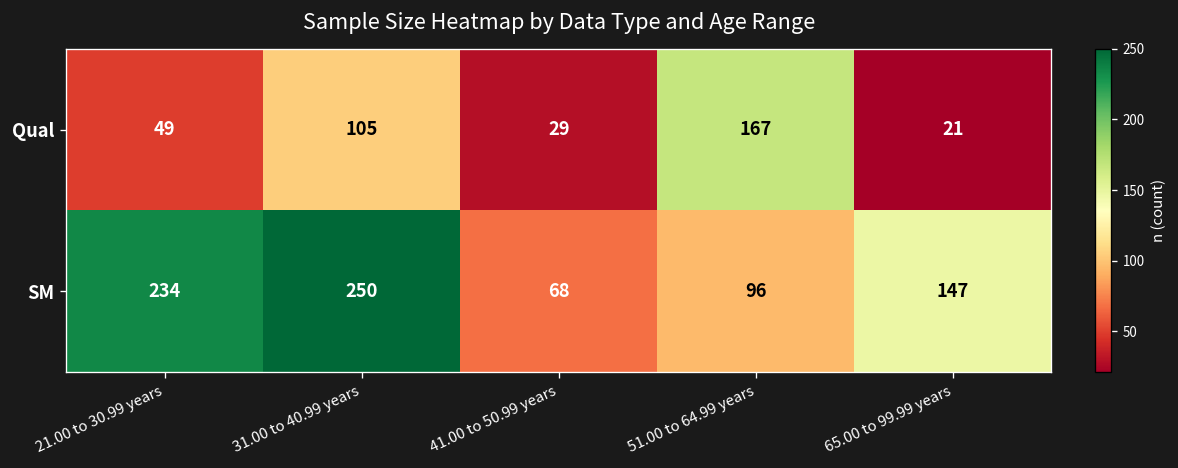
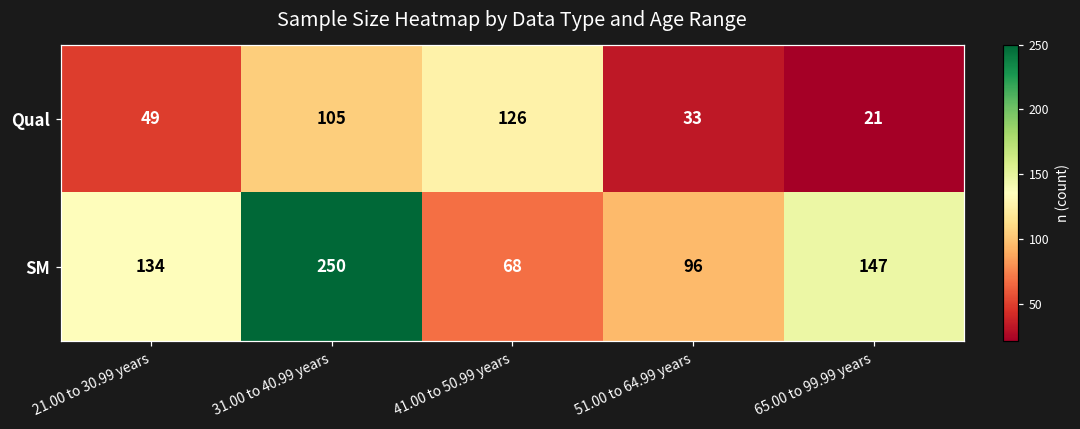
  {
    "Qual": {
      "21.00 to 30.99 years": 49,
      "31.00 to 40.99 years": 105,
-     "41.00 to 50.99 years": 29,
-     "51.00 to 64.99 years": 167,
+     "41.00 to 50.99 years": 126,
+     "51.00 to 64.99 years": 33,
      "65.00 to 99.99 years": 21
    },
    "SM": {
-     "21.00 to 30.99 years": 234,
+     "21.00 to 30.99 years": 134,
      "31.00 to 40.99 years": 250,
      "41.00 to 50.99 years": 68,
      "51.00 to 64.99 years": 96,
      "65.00 to 99.99 years": 147
    }
  }
